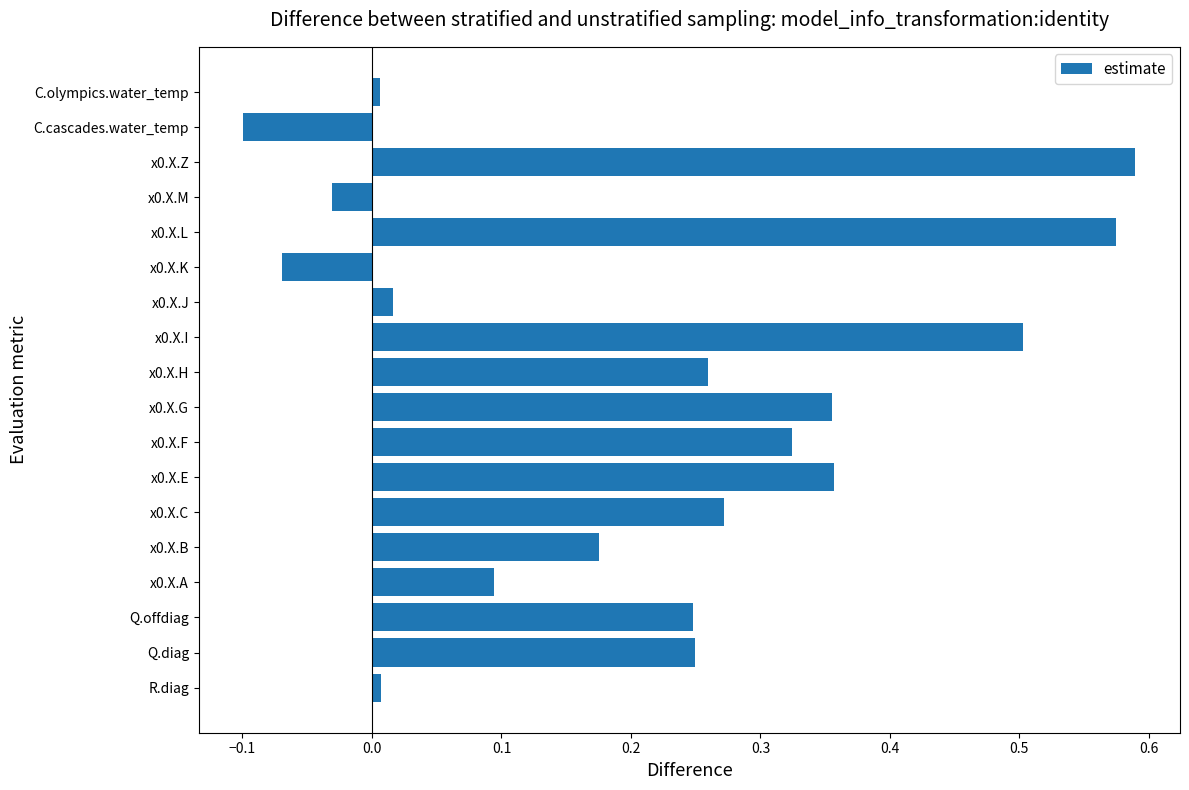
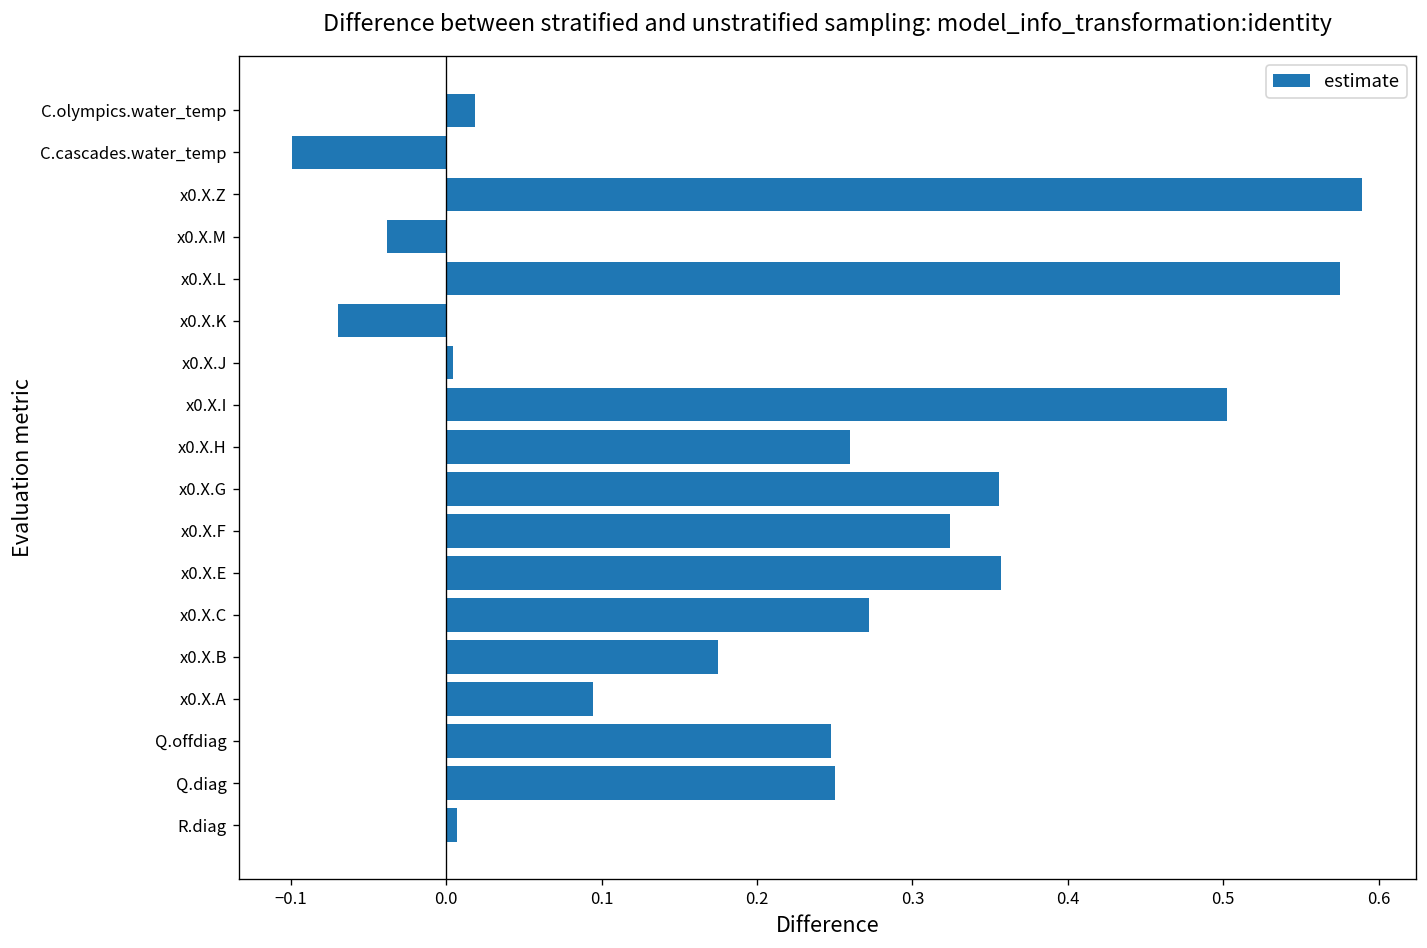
  {
-   "C.olympics.water_temp": 0.006,
+   "C.olympics.water_temp": 0.019,
    "C.cascades.water_temp": -0.099,
    "x0.X.Z": 0.590,
-   "x0.X.M": -0.031,
+   "x0.X.M": -0.038,
    "x0.X.L": 0.575,
    "x0.X.K": -0.070,
-   "x0.X.J": 0.017,
+   "x0.X.J": 0.004,
    "x0.X.I": 0.502,
    "x0.X.H": 0.260,
    "x0.X.G": 0.355,
    "x0.X.F": 0.324,
    "x0.X.E": 0.357,
    "x0.X.C": 0.272,
    "x0.X.B": 0.175,
    "x0.X.A": 0.094,
    "Q.offdiag": 0.248,
    "Q.diag": 0.250,
    "R.diag": 0.007
  }
